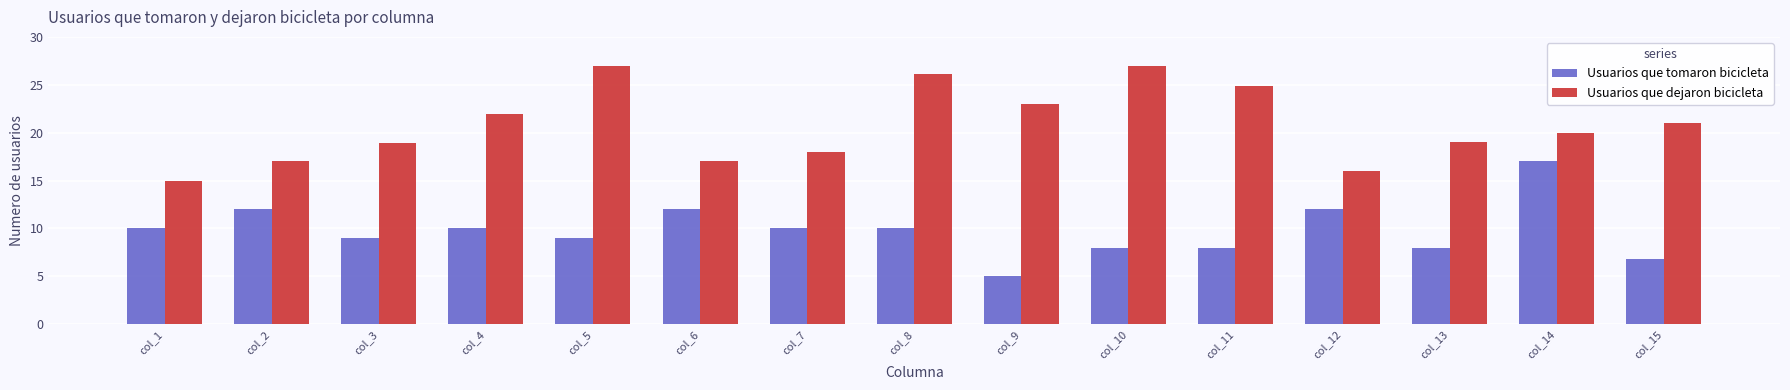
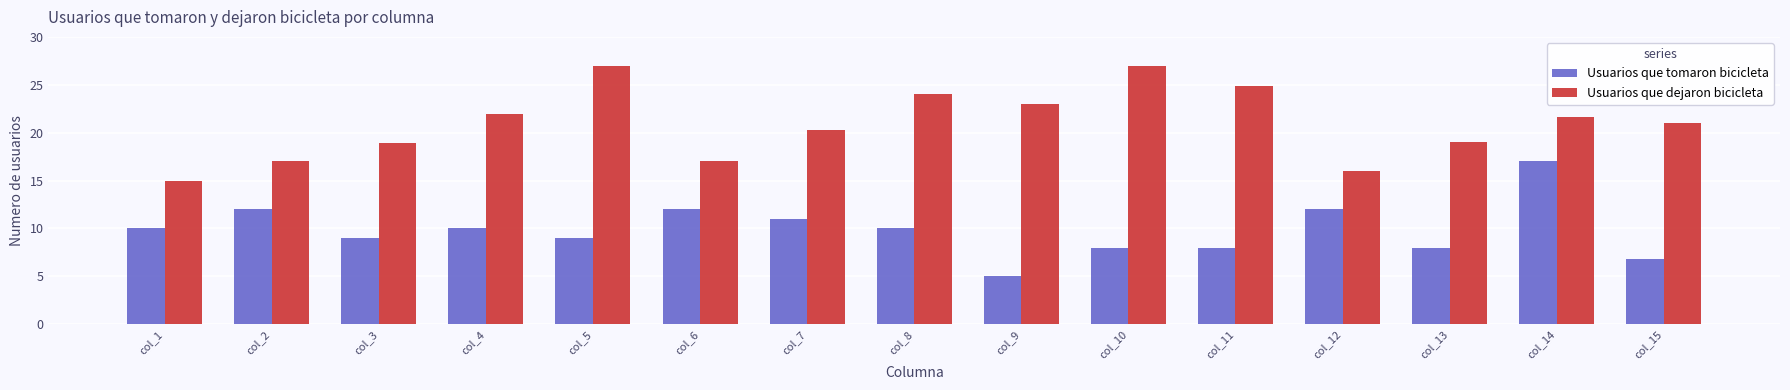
  {
    "Usuarios que tomaron bicicleta": {
      "col_1": 10,
      "col_2": 12,
      "col_3": 9,
      "col_4": 10,
      "col_5": 9,
      "col_6": 12,
-     "col_7": 10,
+     "col_7": 11,
      "col_8": 10,
      "col_9": 5,
      "col_10": 8,
      "col_11": 8,
      "col_12": 12,
      "col_13": 8,
      "col_14": 17,
      "col_15": 7
    },
    "Usuarios que dejaron bicicleta": {
      "col_1": 15,
      "col_2": 17,
      "col_3": 19,
      "col_4": 22,
      "col_5": 27,
      "col_6": 17,
-     "col_7": 18,
-     "col_8": 26,
+     "col_7": 20,
+     "col_8": 24,
      "col_9": 23,
      "col_10": 27,
      "col_11": 25,
      "col_12": 16,
      "col_13": 19,
-     "col_14": 20,
+     "col_14": 22,
      "col_15": 21
    }
  }
